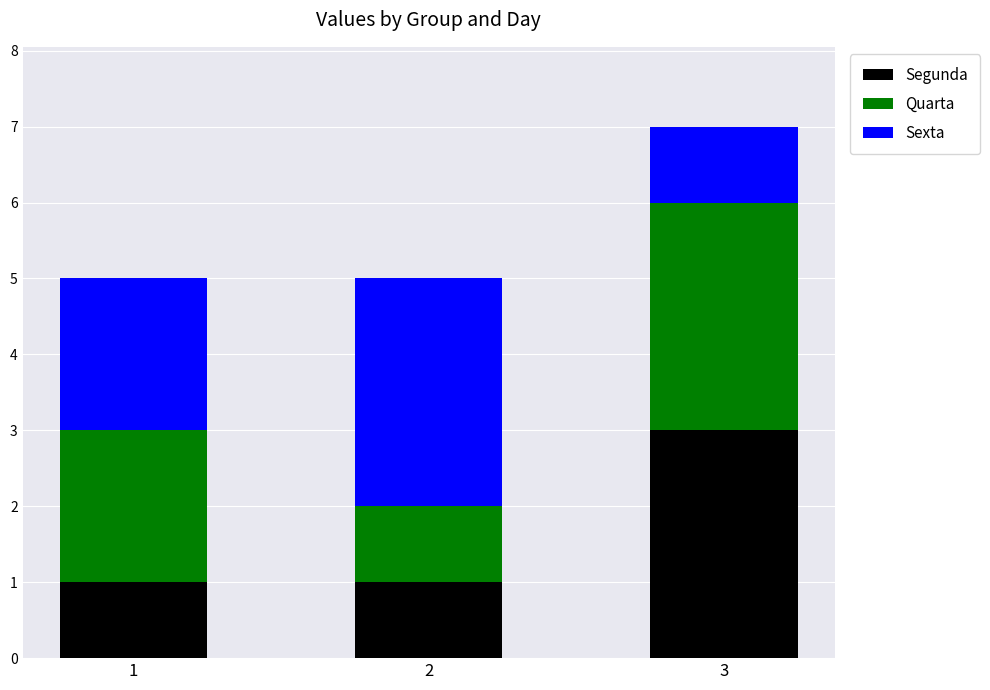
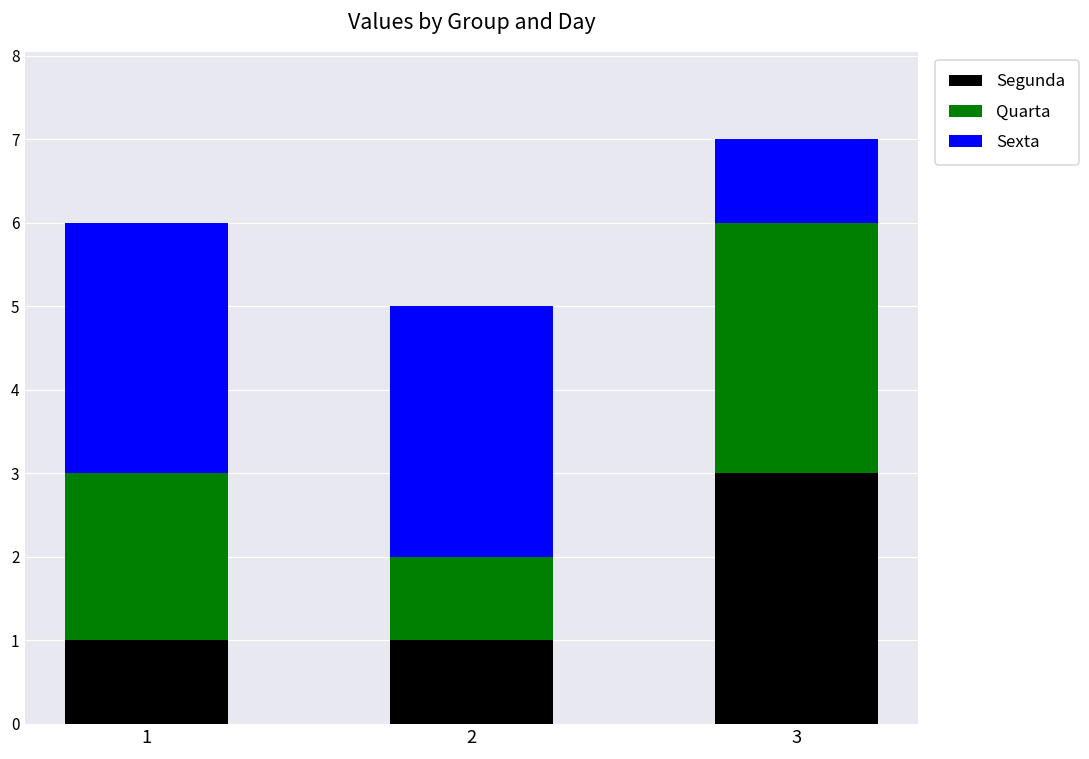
  {
    "Segunda": {
      "1": 1,
      "2": 1,
      "3": 3
    },
    "Quarta": {
      "1": 2,
      "2": 1,
      "3": 3
    },
    "Sexta": {
-     "1": 2,
+     "1": 3,
      "2": 3,
      "3": 1
    }
  }
